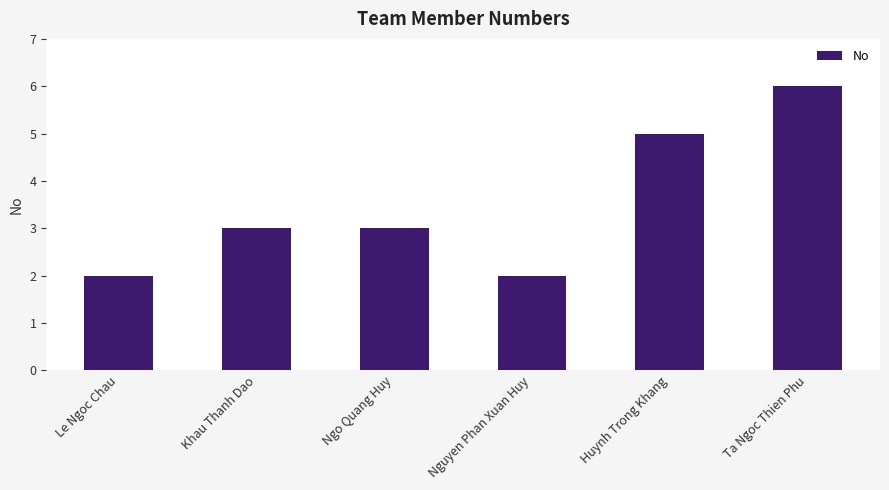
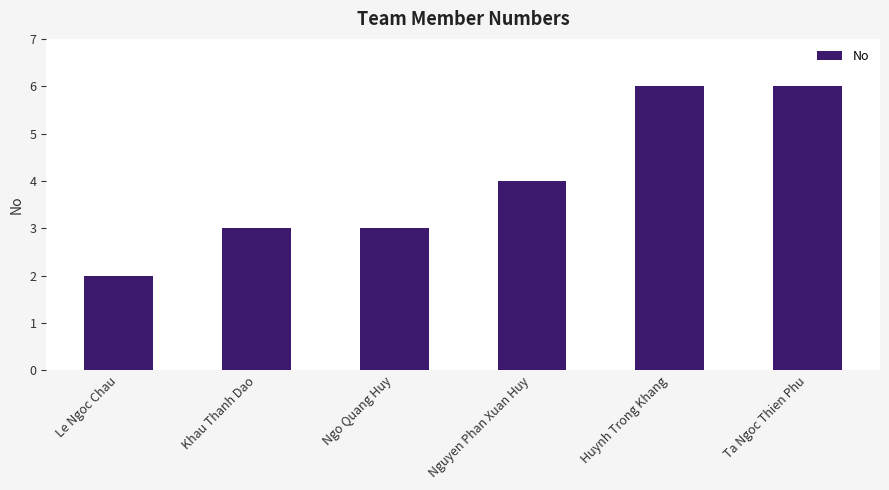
  {
    "Le Ngoc Chau": 2,
    "Khau Thanh Dao": 3,
    "Ngo Quang Huy": 3,
-   "Nguyen Phan Xuan Huy": 2,
-   "Huynh Trong Khang": 5,
+   "Nguyen Phan Xuan Huy": 4,
+   "Huynh Trong Khang": 6,
    "Ta Ngoc Thien Phu": 6
  }
